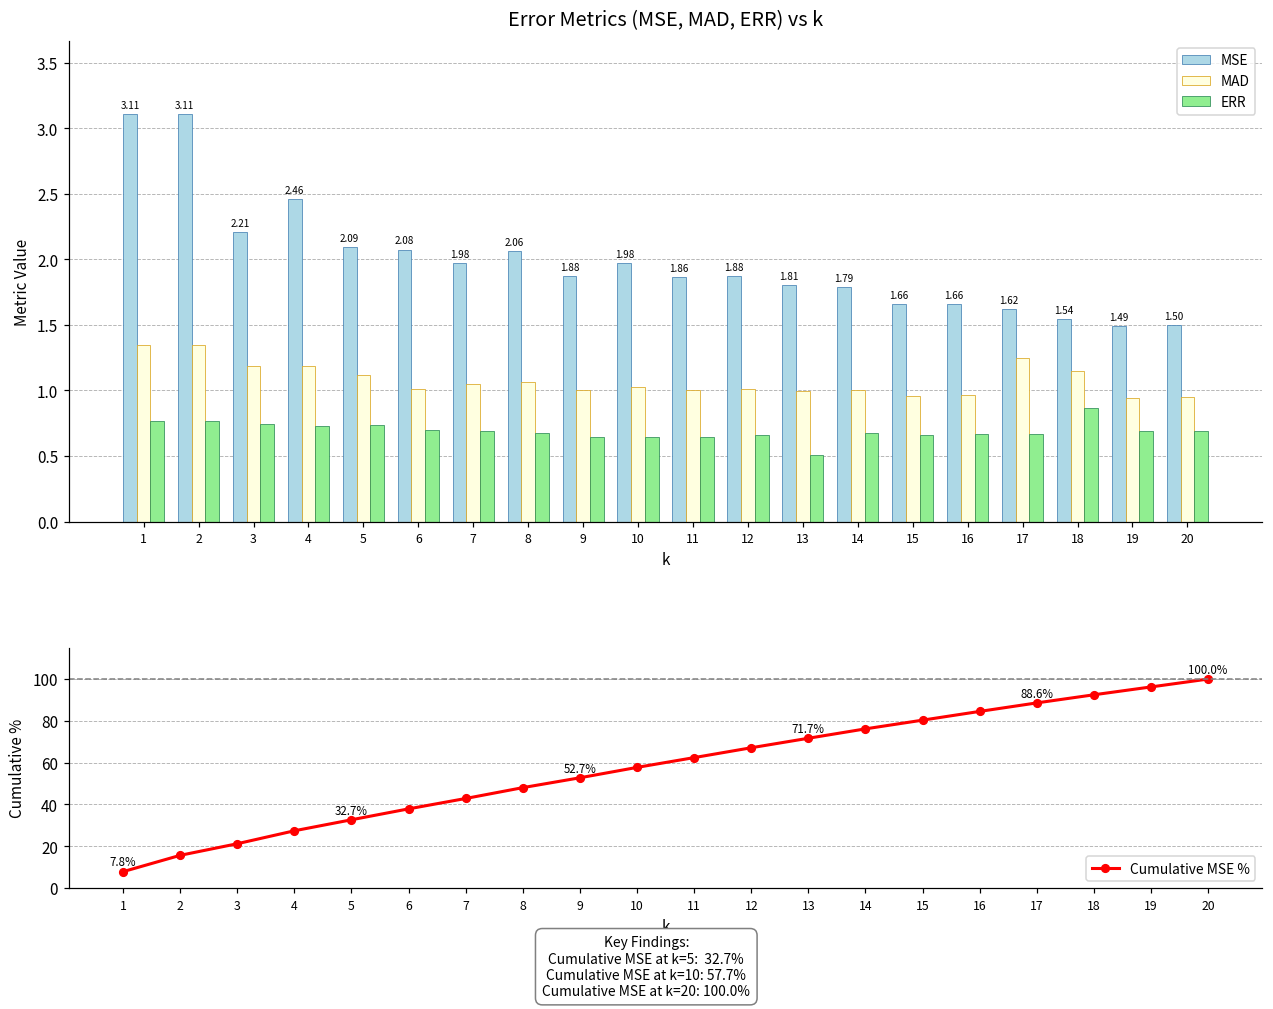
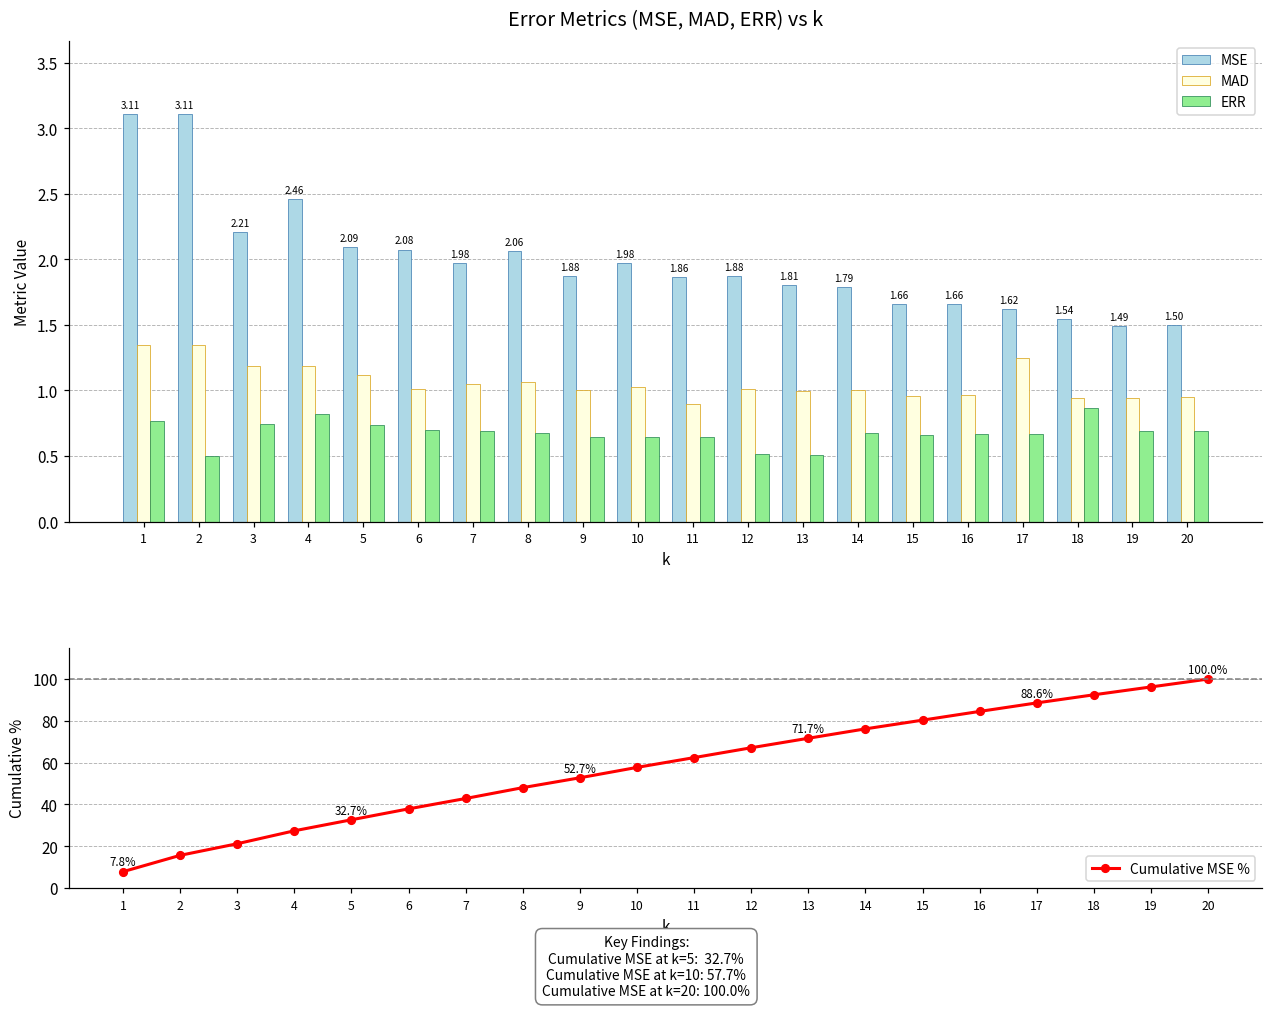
  {
    "Error Metrics (MSE, MAD, ERR) vs k": {
      "MSE": {
        "1": 3.11,
        "2": 3.11,
        "3": 2.21,
        "4": 2.46,
        "5": 2.09,
        "6": 2.08,
        "7": 1.98,
        "8": 2.06,
        "9": 1.88,
        "10": 1.98,
        "11": 1.86,
        "12": 1.88,
        "13": 1.81,
        "14": 1.79,
        "15": 1.66,
        "16": 1.66,
        "17": 1.62,
        "18": 1.54,
        "19": 1.49,
        "20": 1.50
      },
      "MAD": {
        "1": 1.34,
        "2": 1.34,
        "3": 1.19,
        "4": 1.19,
        "5": 1.12,
        "6": 1.01,
        "7": 1.05,
        "8": 1.06,
        "9": 1.00,
        "10": 1.03,
-       "11": 1.0,
+       "11": 0.9,
        "12": 1.01,
        "13": 0.99,
        "14": 1.00,
        "15": 0.96,
        "16": 0.96,
        "17": 1.25,
-       "18": 1.15,
+       "18": 0.94,
        "19": 0.94,
        "20": 0.95
      },
      "ERR": {
        "1": 0.77,
-       "2": 0.77,
+       "2": 0.50,
        "3": 0.74,
-       "4": 0.73,
+       "4": 0.82,
        "5": 0.74,
        "6": 0.70,
        "7": 0.69,
        "8": 0.68,
        "9": 0.64,
        "10": 0.64,
        "11": 0.64,
-       "12": 0.66,
+       "12": 0.51,
        "13": 0.51,
        "14": 0.68,
        "15": 0.66,
        "16": 0.67,
        "17": 0.67,
        "18": 0.87,
        "19": 0.69,
        "20": 0.69
      }
    }
  }
